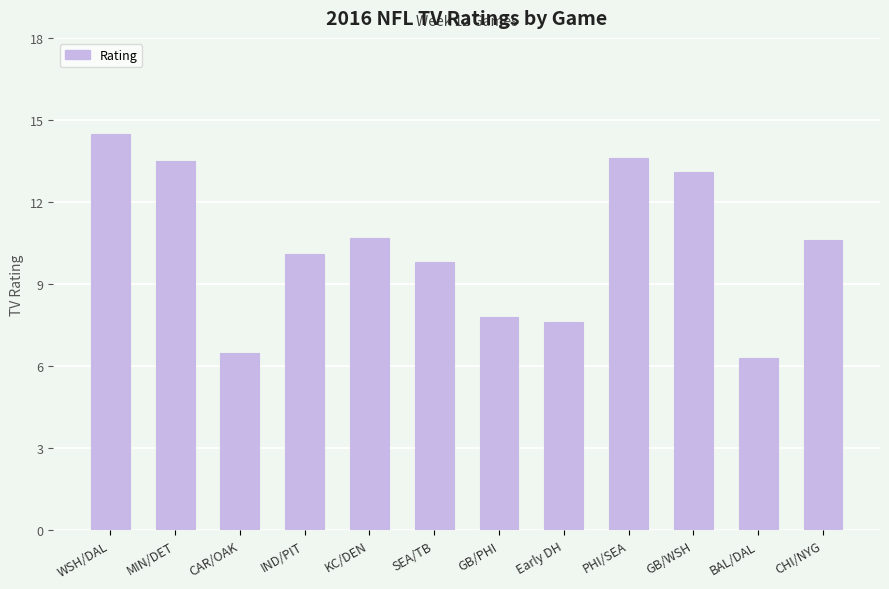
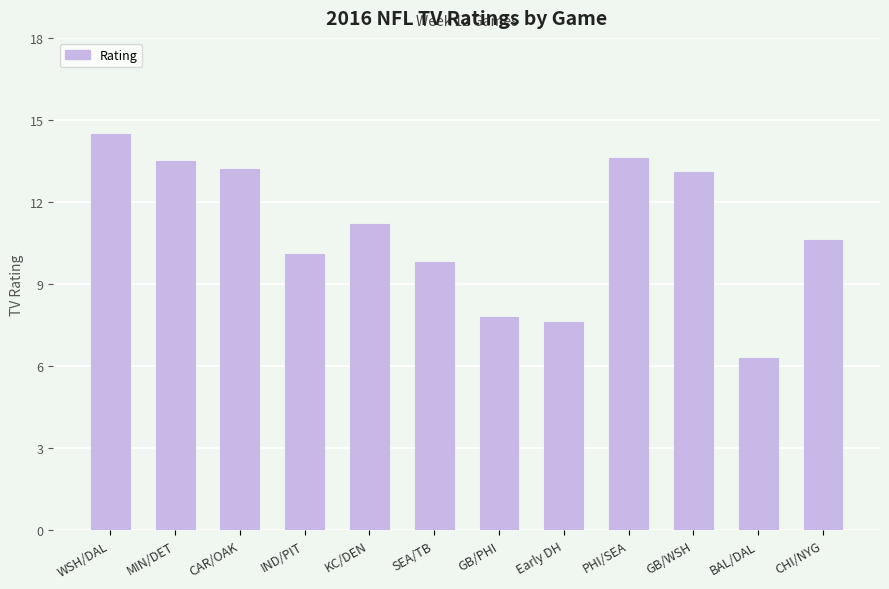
  {
    "WSH/DAL": 14.5,
    "MIN/DET": 13.5,
-   "CAR/OAK": 6.5,
+   "CAR/OAK": 13.2,
    "IND/PIT": 10.1,
-   "KC/DEN": 10.7,
+   "KC/DEN": 11.2,
    "SEA/TB": 9.8,
    "GB/PHI": 7.8,
    "Early DH": 7.6,
    "PHI/SEA": 13.6,
    "GB/WSH": 13.1,
    "BAL/DAL": 6.3,
    "CHI/NYG": 10.6
  }
